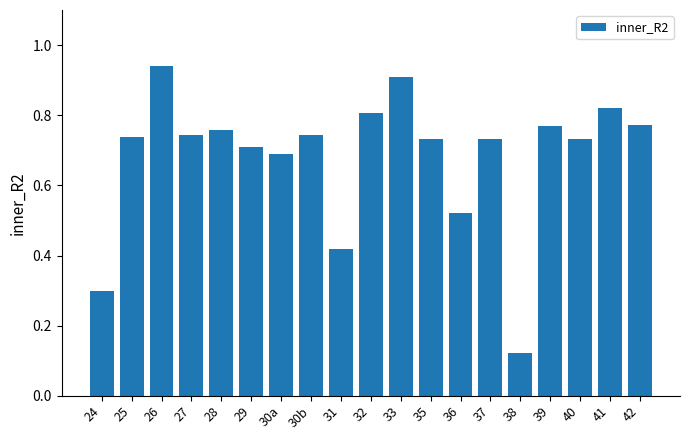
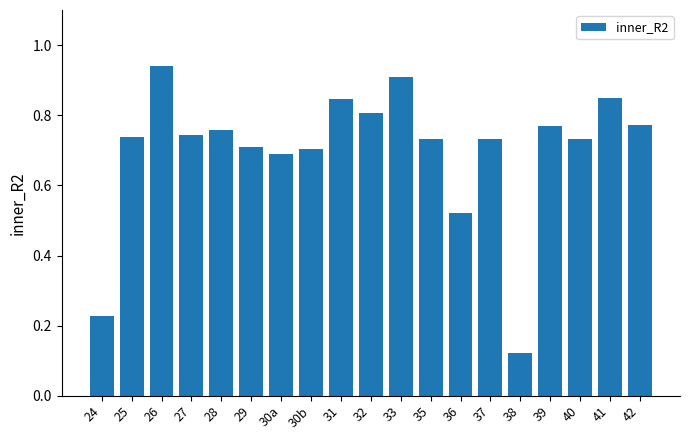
  {
-   "24": 0.30,
+   "24": 0.23,
    "25": 0.74,
    "26": 0.94,
    "27": 0.74,
    "28": 0.76,
    "29": 0.71,
    "30a": 0.69,
-   "30b": 0.74,
-   "31": 0.42,
+   "30b": 0.71,
+   "31": 0.85,
    "32": 0.81,
    "33": 0.91,
    "35": 0.73,
    "36": 0.52,
    "37": 0.73,
    "38": 0.12,
    "39": 0.77,
    "40": 0.73,
-   "41": 0.82,
+   "41": 0.85,
    "42": 0.77
  }
